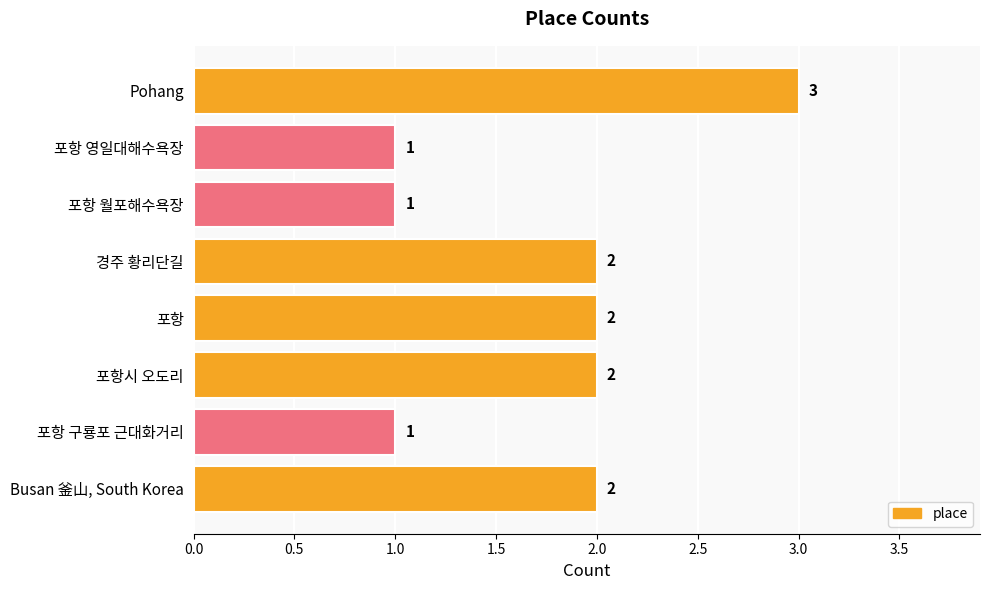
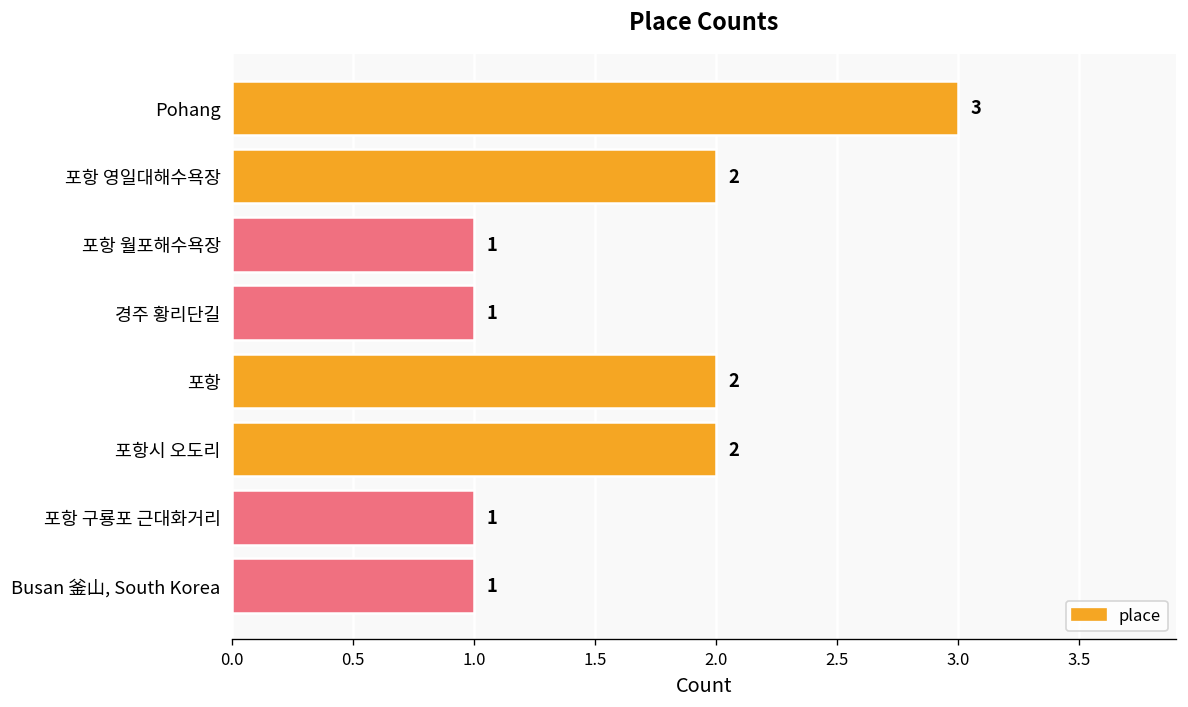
  {
    "Pohang": 3,
-   "포항 영일대해수욕장": 1,
+   "포항 영일대해수욕장": 2,
    "포항 월포해수욕장": 1,
-   "경주 황리단길": 2,
+   "경주 황리단길": 1,
    "포항": 2,
    "포항시 오도리": 2,
    "포항 구룡포 근대화거리": 1,
-   "Busan 釜山, South Korea": 2
+   "Busan 釜山, South Korea": 1
  }
